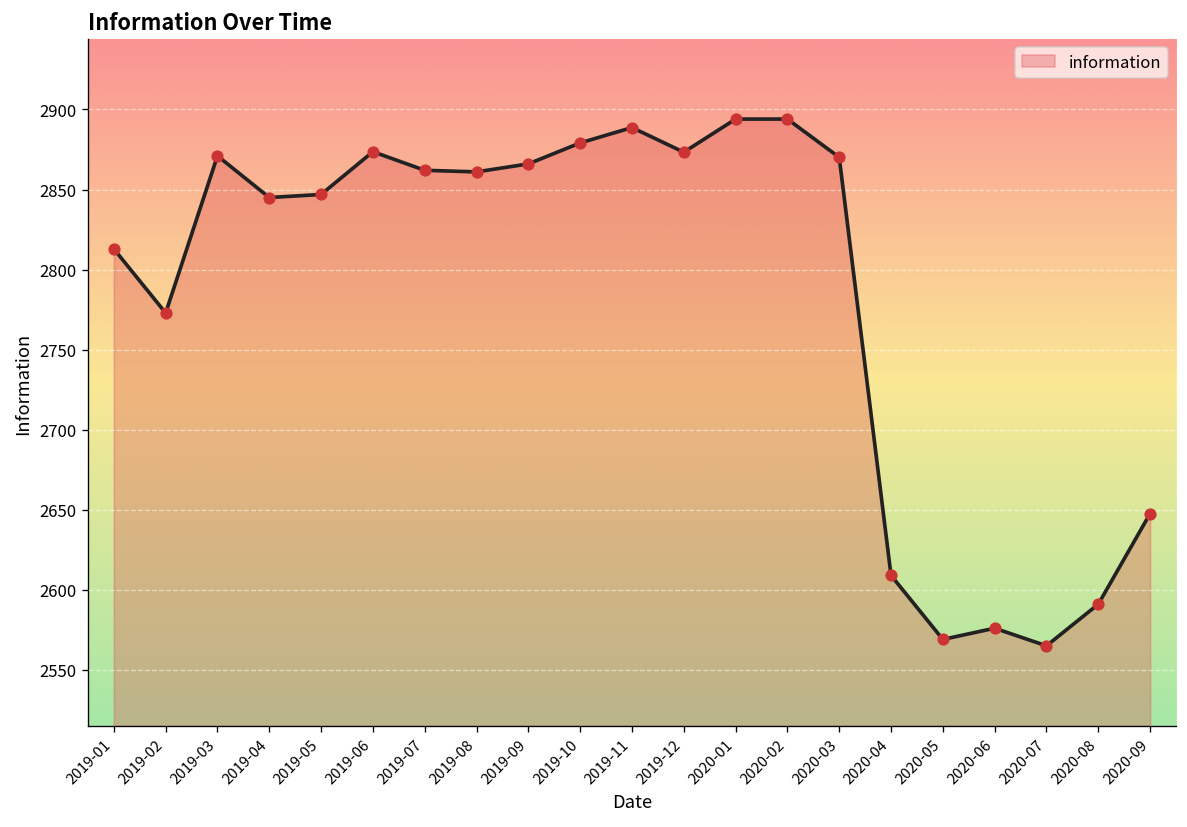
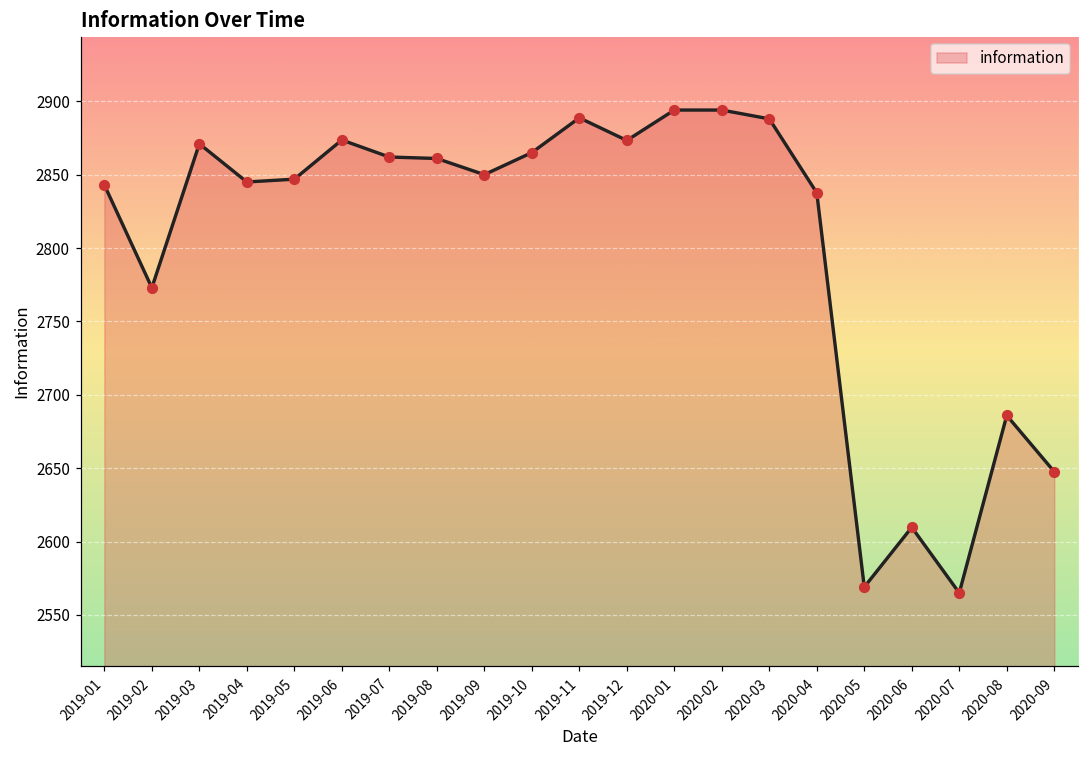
  {
-   "2019-01": 2813,
+   "2019-01": 2843,
    "2019-02": 2773,
    "2019-03": 2871,
    "2019-04": 2845,
    "2019-05": 2847,
    "2019-06": 2874,
    "2019-07": 2862,
    "2019-08": 2861,
-   "2019-09": 2866,
-   "2019-10": 2879,
+   "2019-09": 2850,
+   "2019-10": 2865,
    "2019-11": 2889,
    "2019-12": 2873,
    "2020-01": 2894,
    "2020-02": 2894,
-   "2020-03": 2870,
-   "2020-04": 2609,
+   "2020-03": 2888,
+   "2020-04": 2838,
    "2020-05": 2569,
-   "2020-06": 2576,
+   "2020-06": 2610,
    "2020-07": 2565,
-   "2020-08": 2591,
+   "2020-08": 2686,
    "2020-09": 2648
  }
